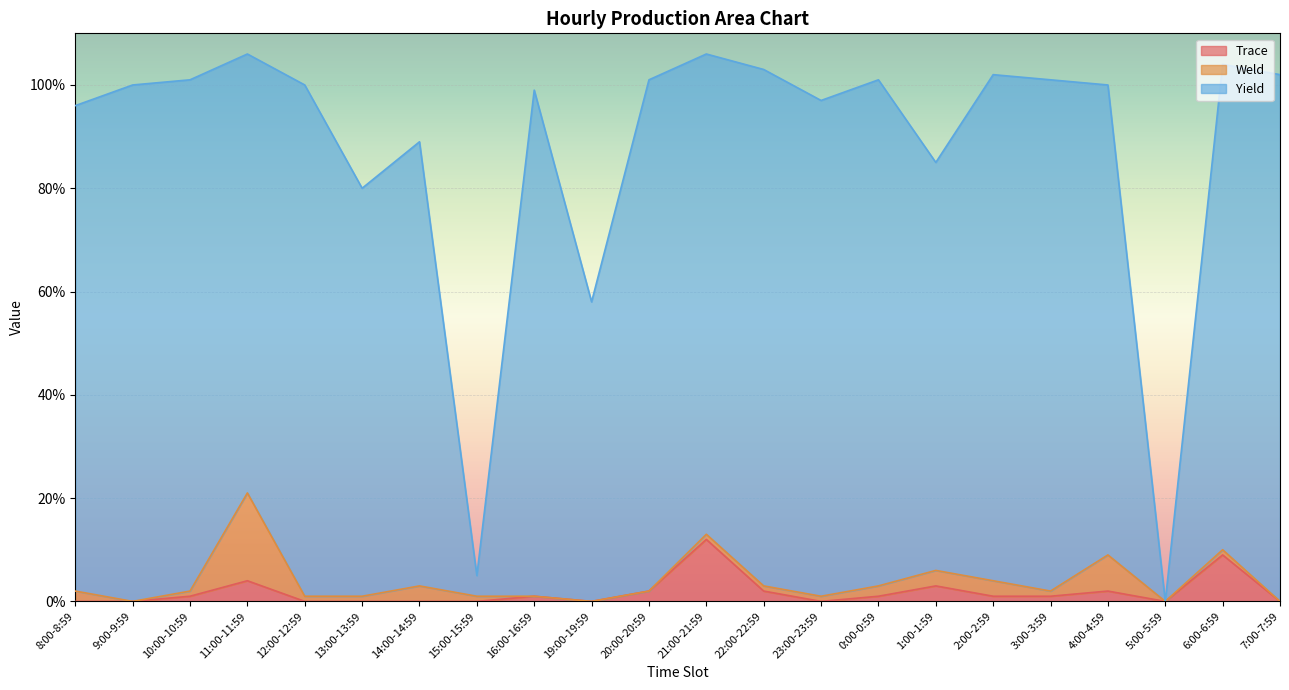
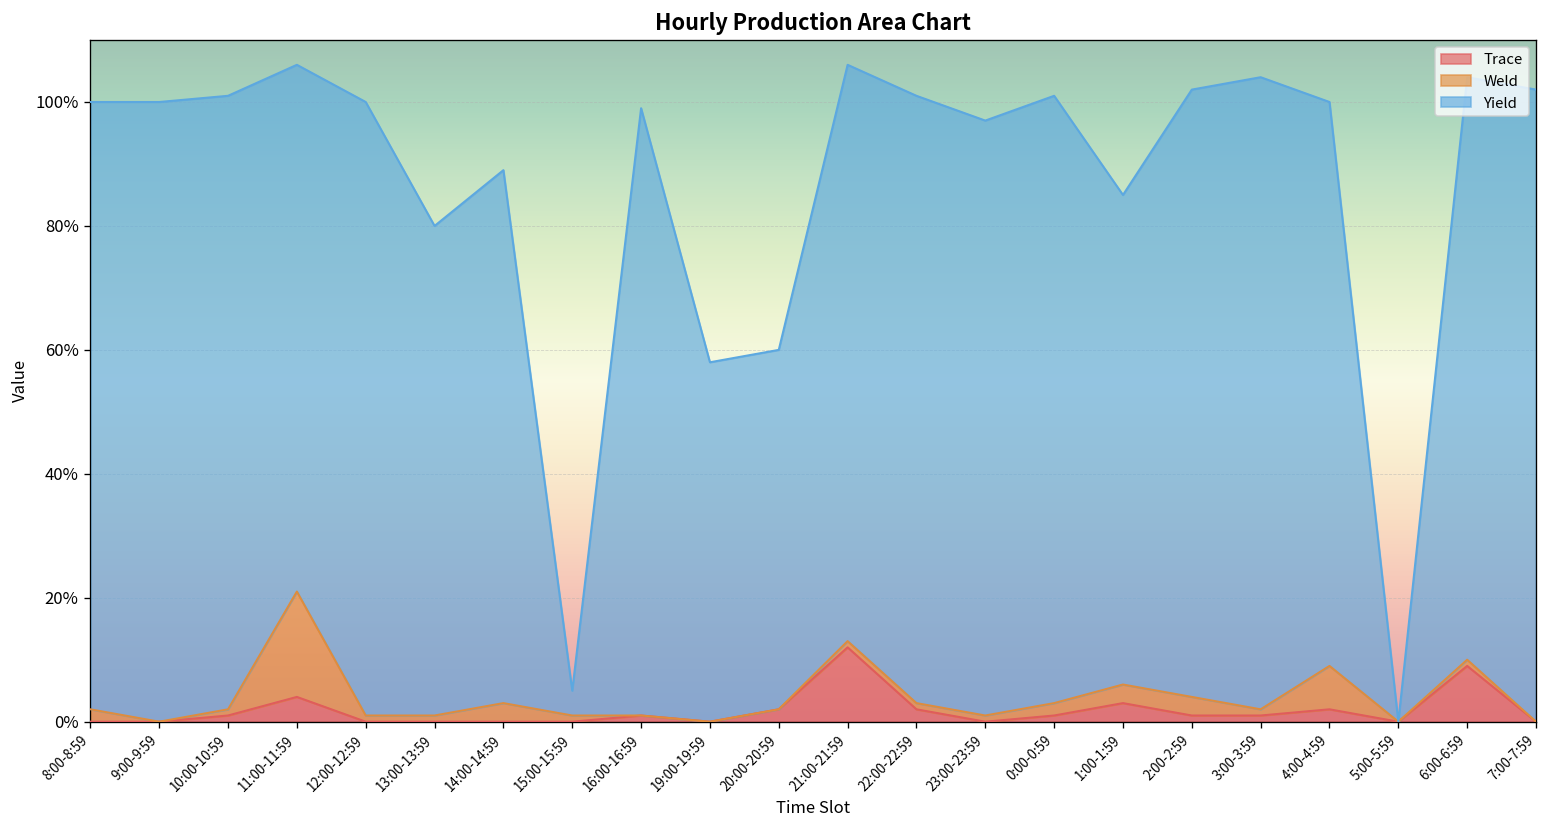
  {
    "Yield": {
-     "8:00-8:59": "94%",
+     "8:00-8:59": "98%",
      "9:00-9:59": "100%",
      "10:00-10:59": "99%",
      "11:00-11:59": "85%",
      "12:00-12:59": "99%",
      "13:00-13:59": "79%",
      "14:00-14:59": "86%",
      "15:00-15:59": "4%",
      "16:00-16:59": "98%",
      "19:00-19:59": "58%",
-     "20:00-20:59": "99%",
+     "20:00-20:59": "58%",
      "21:00-21:59": "93%",
-     "22:00-22:59": "100%",
+     "22:00-22:59": "98%",
      "23:00-23:59": "96%",
      "0:00-0:59": "98%",
      "1:00-1:59": "79%",
      "2:00-2:59": "98%",
-     "3:00-3:59": "99%",
+     "3:00-3:59": "102%",
      "4:00-4:59": "91%",
      "7:00-7:59": "102%"
    }
  }
